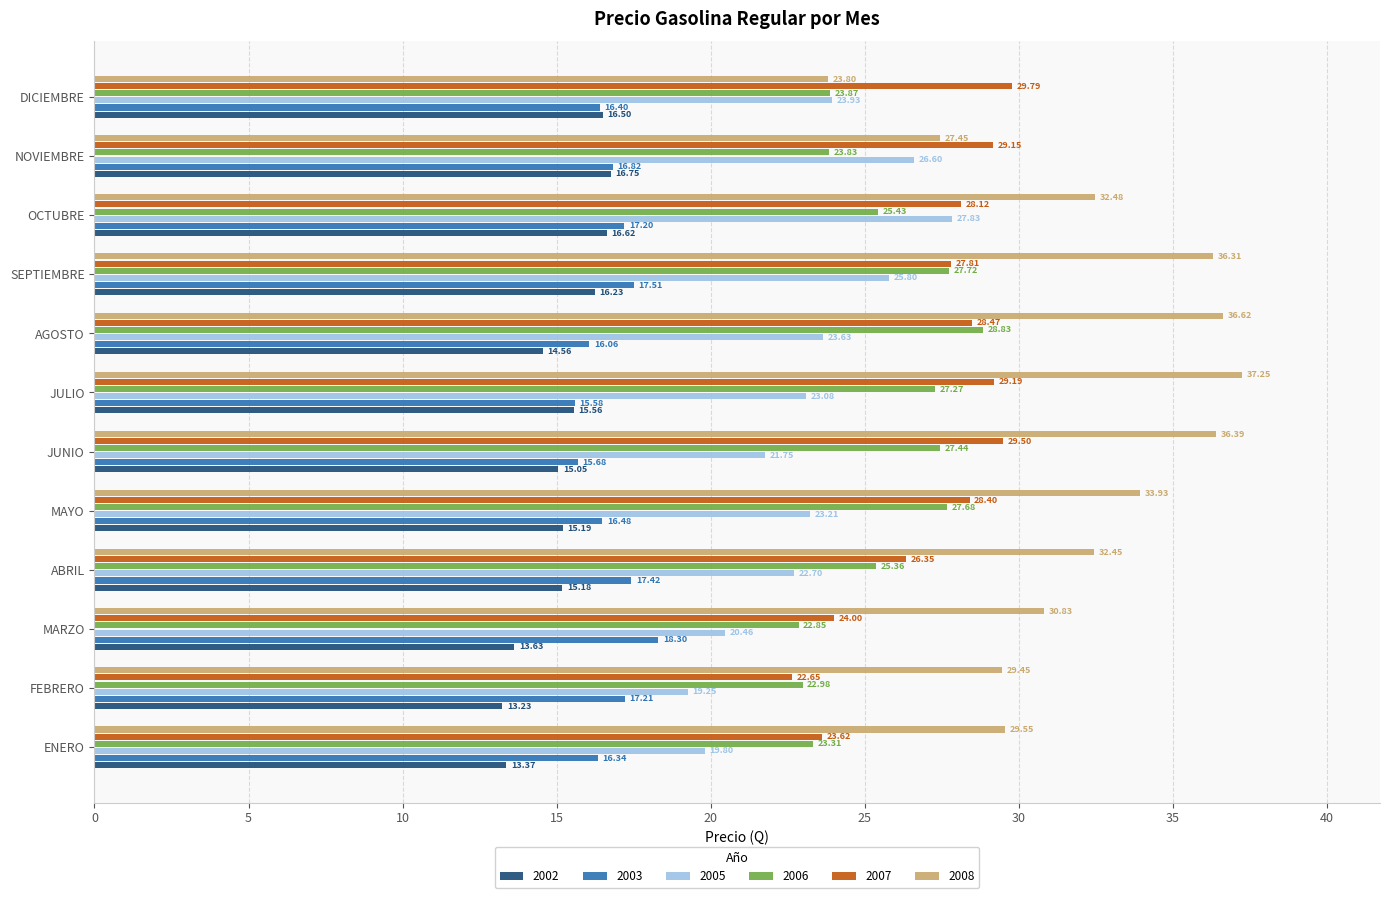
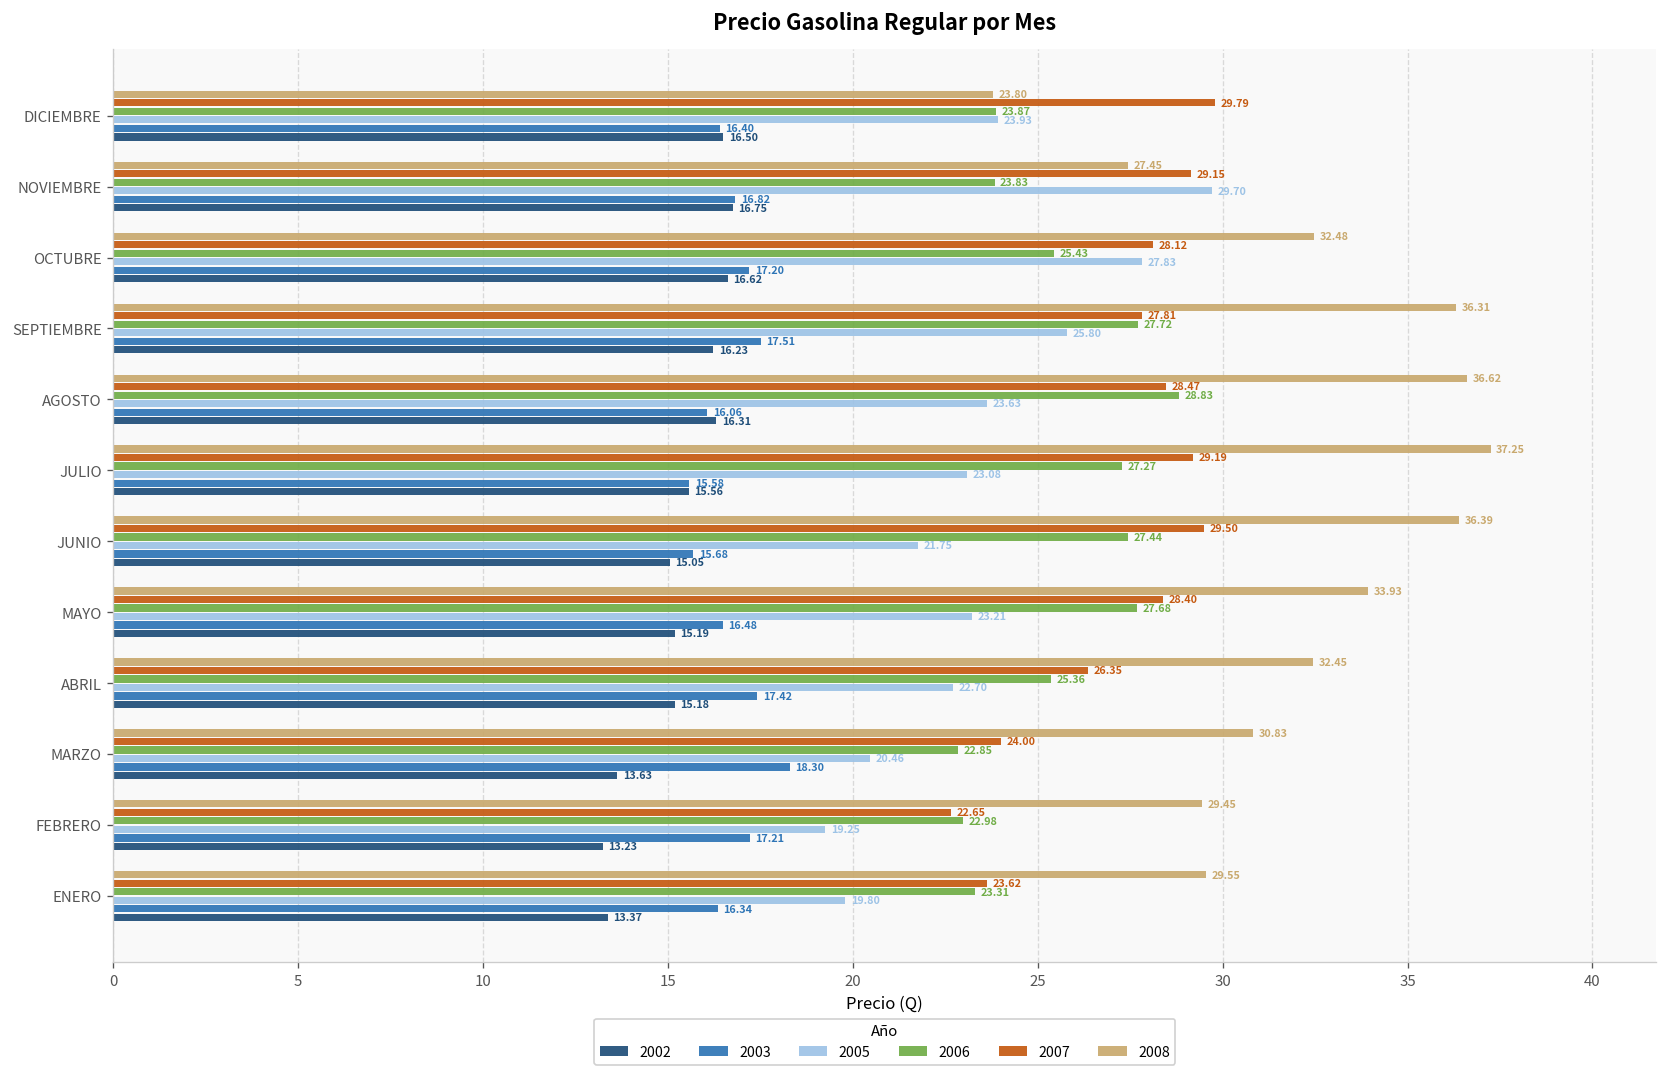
  {
    "2002": {
      "OCTUBRE": 16.62,
      "SEPTIEMBRE": 16.23,
-     "AGOSTO": 14.56,
+     "AGOSTO": 16.31,
      "JUNIO": 15.05,
      "MAYO": 15.19,
      "ABRIL": 15.18,
      "MARZO": 13.63,
      "FEBRERO": 13.23,
      "ENERO": 13.37
    },
    "2003": {
      "OCTUBRE": 17.20,
      "SEPTIEMBRE": 17.51,
      "AGOSTO": 16.06,
      "JUNIO": 15.68,
      "MAYO": 16.48,
      "ABRIL": 17.42,
      "MARZO": 18.30,
      "FEBRERO": 17.21,
      "ENERO": 16.34
    },
    "2005": {
-     "NOVIEMBRE": 26.60,
+     "NOVIEMBRE": 29.70,
      "OCTUBRE": 27.83,
      "SEPTIEMBRE": 25.80,
      "AGOSTO": 23.63,
      "JULIO": 23.08,
      "JUNIO": 21.75,
      "MAYO": 23.21,
      "ABRIL": 22.70,
      "MARZO": 20.46,
      "FEBRERO": 19.25,
      "ENERO": 19.80
    },
    "2006": {
      "NOVIEMBRE": 23.83,
      "OCTUBRE": 25.43,
      "AGOSTO": 28.83,
      "JULIO": 27.27,
      "JUNIO": 27.44,
      "MAYO": 27.68,
      "ABRIL": 25.36,
      "MARZO": 22.85,
      "FEBRERO": 22.98,
      "ENERO": 23.31
    },
    "2007": {
      "DICIEMBRE": 29.79,
      "NOVIEMBRE": 29.15,
      "OCTUBRE": 28.12,
      "AGOSTO": 28.47,
      "JULIO": 29.19,
      "JUNIO": 29.50,
      "MAYO": 28.40,
      "ABRIL": 26.35,
      "MARZO": 24.00,
      "FEBRERO": 22.65,
      "ENERO": 23.62
    },
    "2008": {
      "DICIEMBRE": 23.80,
      "NOVIEMBRE": 27.45,
      "OCTUBRE": 32.48,
      "SEPTIEMBRE": 36.31,
      "AGOSTO": 36.62,
      "JULIO": 37.25,
      "JUNIO": 36.39,
      "MAYO": 33.93,
      "ABRIL": 32.45,
      "MARZO": 30.83,
      "FEBRERO": 29.45,
      "ENERO": 29.55
    }
  }
